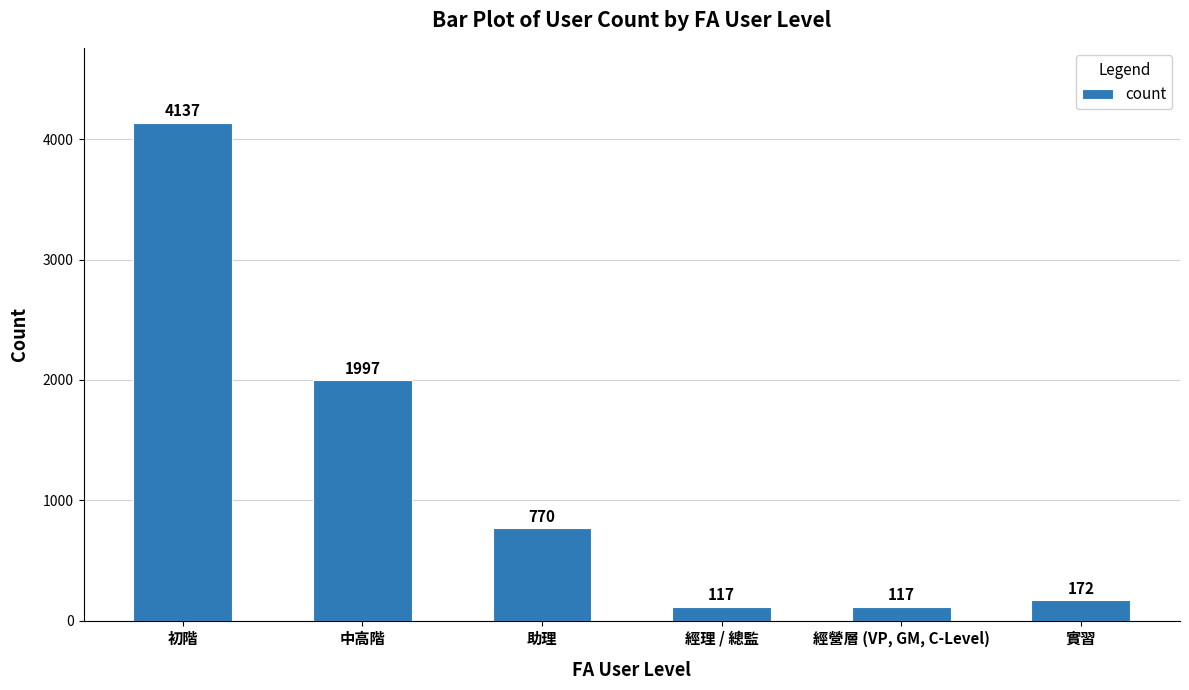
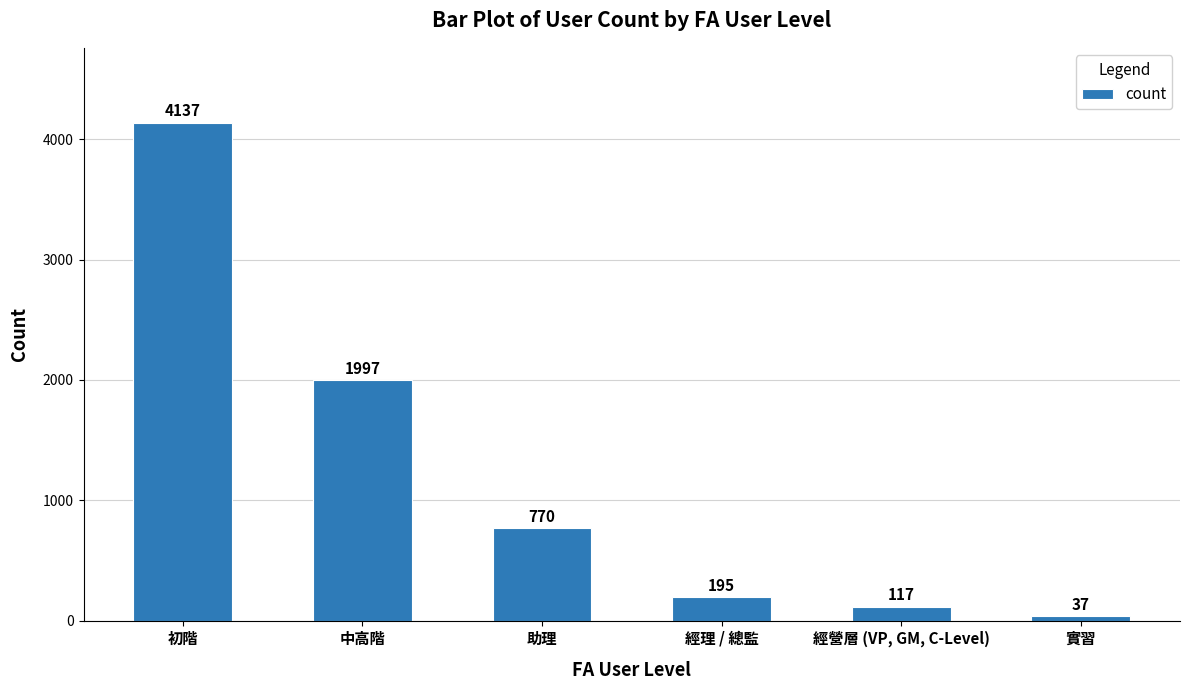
  {
    "初階": 4137,
    "中高階": 1997,
    "助理": 770,
-   "經理 / 總監": 117,
+   "經理 / 總監": 195,
    "經營層 (VP, GM, C-Level)": 117,
-   "實習": 172
+   "實習": 37
  }
